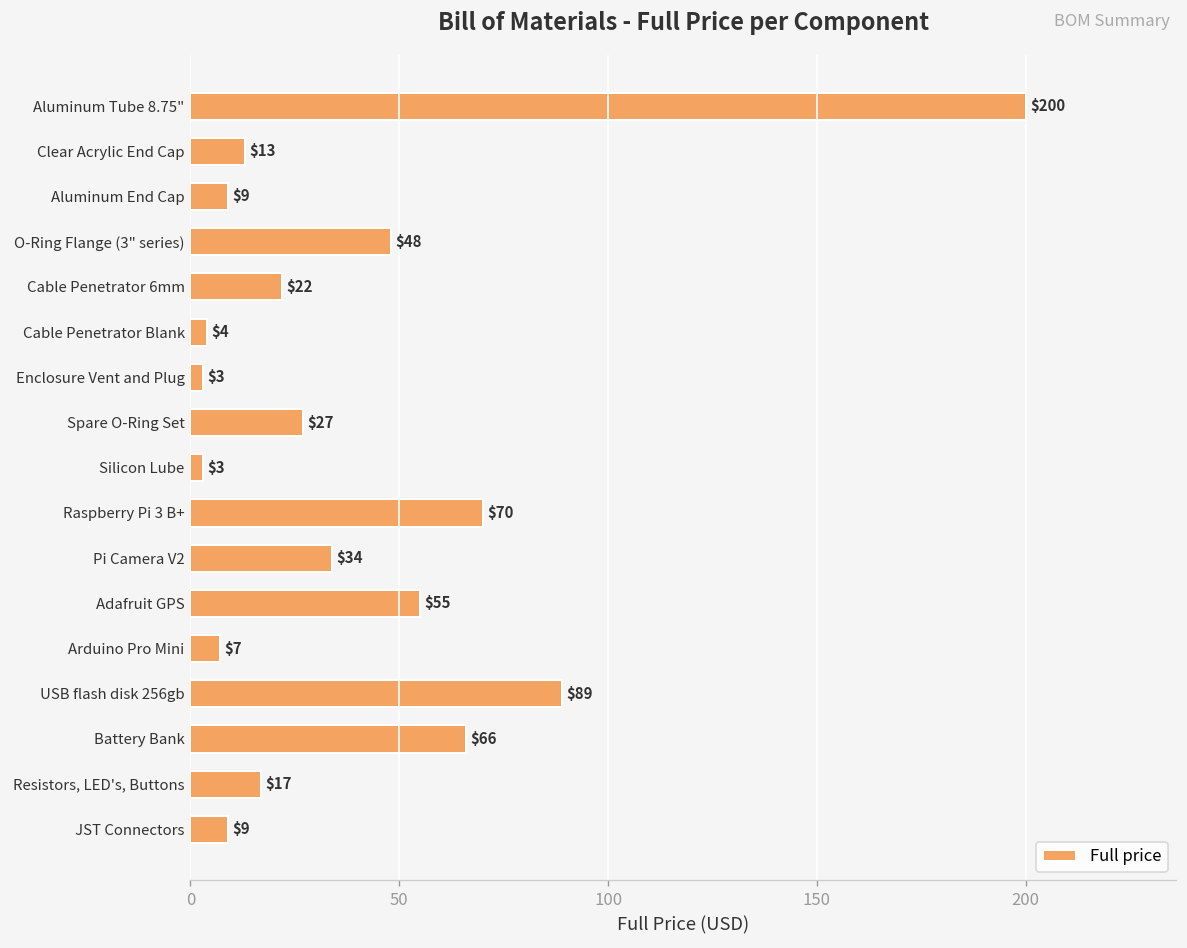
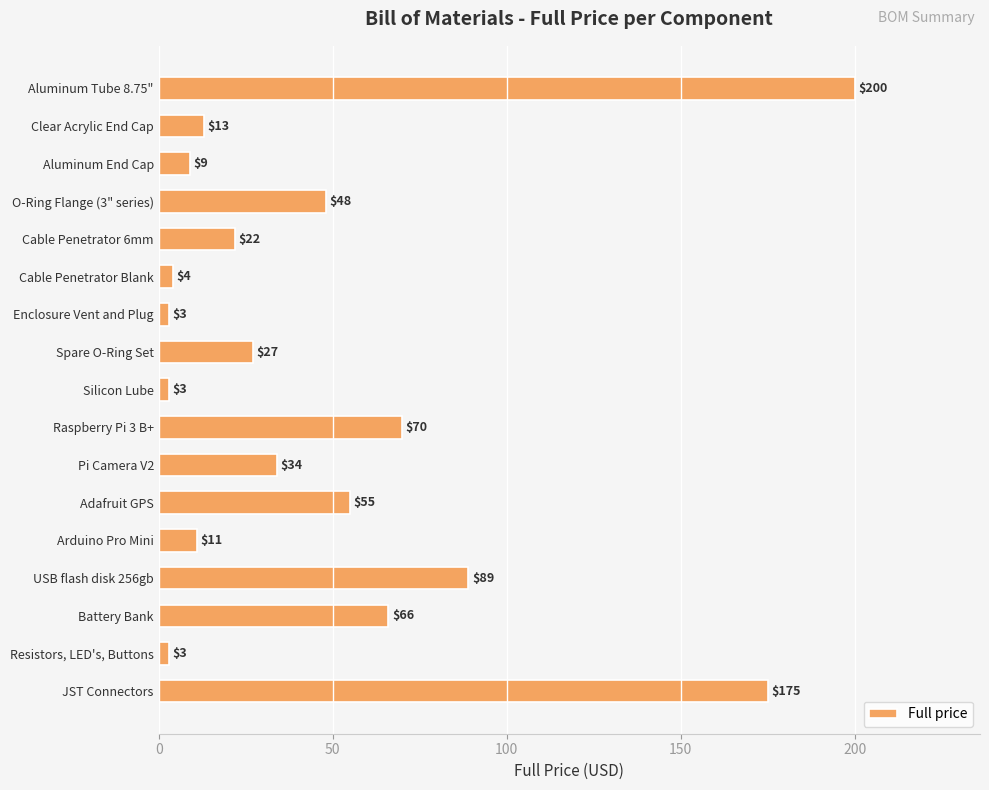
  {
    "Aluminum Tube 8.75\"": "$200",
    "Clear Acrylic End Cap": "$13",
    "Aluminum End Cap": "$9",
    "O-Ring Flange (3\" series)": "$48",
    "Cable Penetrator 6mm": "$22",
    "Cable Penetrator Blank": "$4",
    "Enclosure Vent and Plug": "$3",
    "Spare O-Ring Set": "$27",
    "Silicon Lube": "$3",
    "Raspberry Pi 3 B+": "$70",
    "Pi Camera V2": "$34",
    "Adafruit GPS": "$55",
-   "Arduino Pro Mini": "$7",
+   "Arduino Pro Mini": "$11",
    "USB flash disk 256gb": "$89",
    "Battery Bank": "$66",
-   "Resistors, LED's, Buttons": "$17",
-   "JST Connectors": "$9"
+   "Resistors, LED's, Buttons": "$3",
+   "JST Connectors": "$175"
  }
